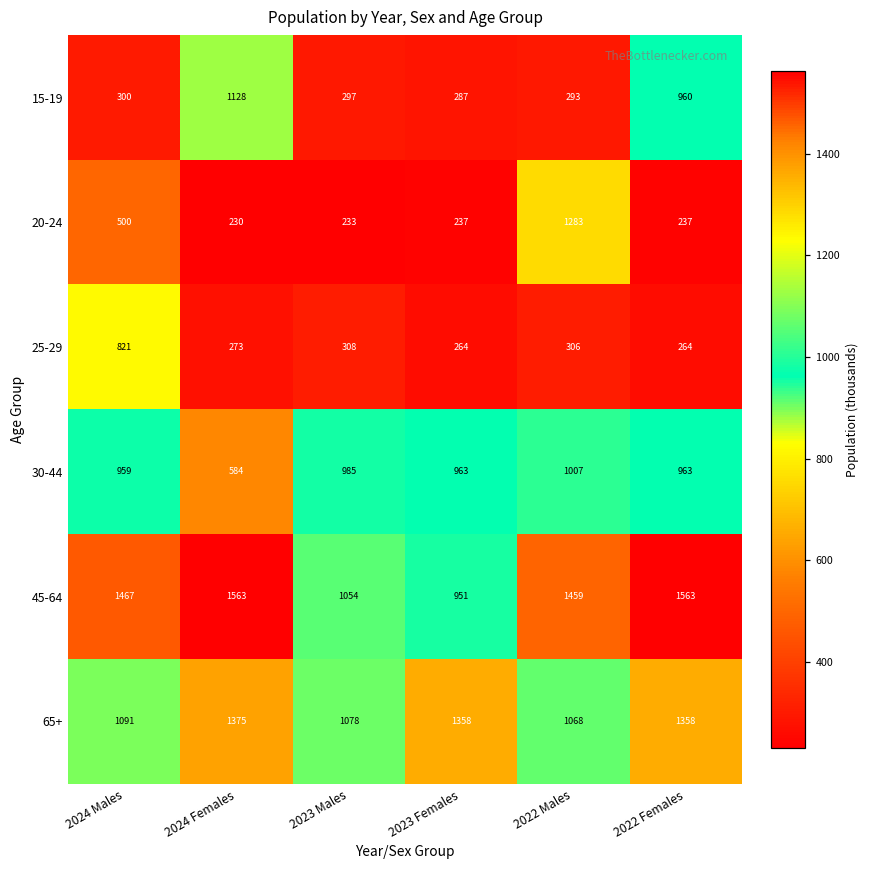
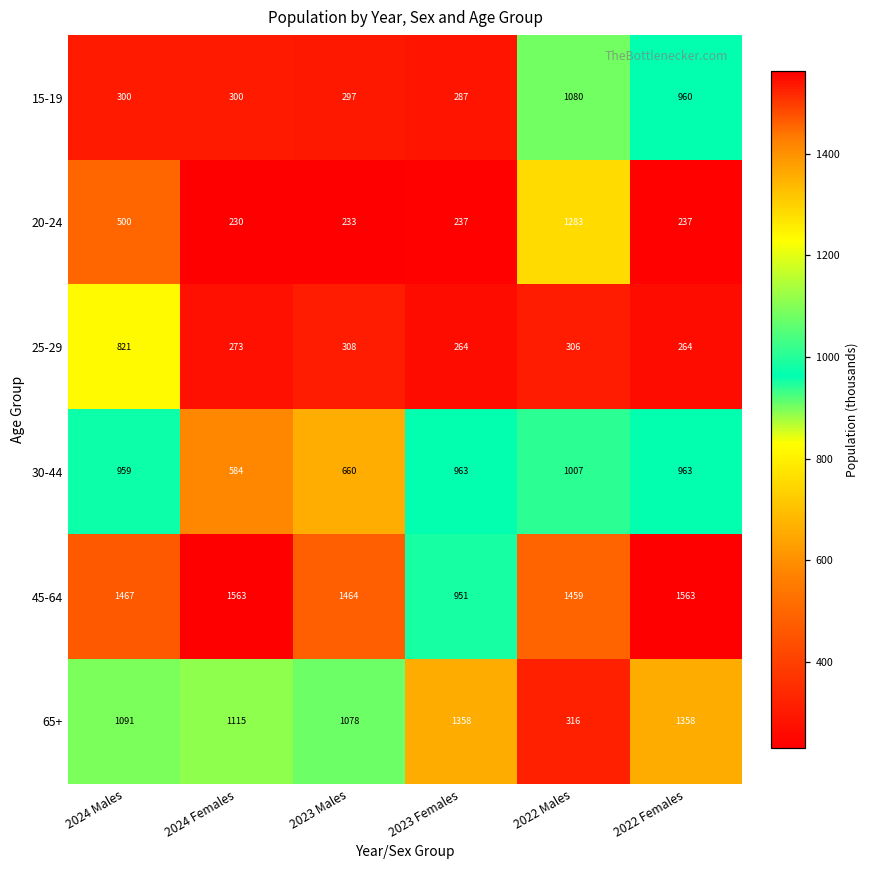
  {
    "15-19": {
      "2024 Males": 300,
-     "2024 Females": 1128,
+     "2024 Females": 300,
      "2023 Males": 297,
      "2023 Females": 287,
-     "2022 Males": 293
+     "2022 Males": 1080
    },
    "20-24": {
      "2024 Males": 500,
      "2024 Females": 230,
      "2023 Males": 233,
      "2023 Females": 237,
      "2022 Males": 1283,
      "2022 Females": 237
    },
    "25-29": {
      "2024 Males": 821,
      "2024 Females": 273,
      "2023 Males": 308,
      "2023 Females": 264,
      "2022 Males": 306,
      "2022 Females": 264
    },
    "30-44": {
      "2024 Males": 959,
      "2024 Females": 584,
-     "2023 Males": 985,
+     "2023 Males": 660,
      "2023 Females": 963,
      "2022 Males": 1007,
      "2022 Females": 963
    },
    "45-64": {
      "2024 Males": 1467,
      "2024 Females": 1563,
-     "2023 Males": 1054,
+     "2023 Males": 1464,
      "2023 Females": 951,
      "2022 Males": 1459,
      "2022 Females": 1563
    },
    "65+": {
      "2024 Males": 1091,
-     "2024 Females": 1375,
+     "2024 Females": 1115,
      "2023 Males": 1078,
      "2023 Females": 1358,
-     "2022 Males": 1068,
+     "2022 Males": 316,
      "2022 Females": 1358
    }
  }
